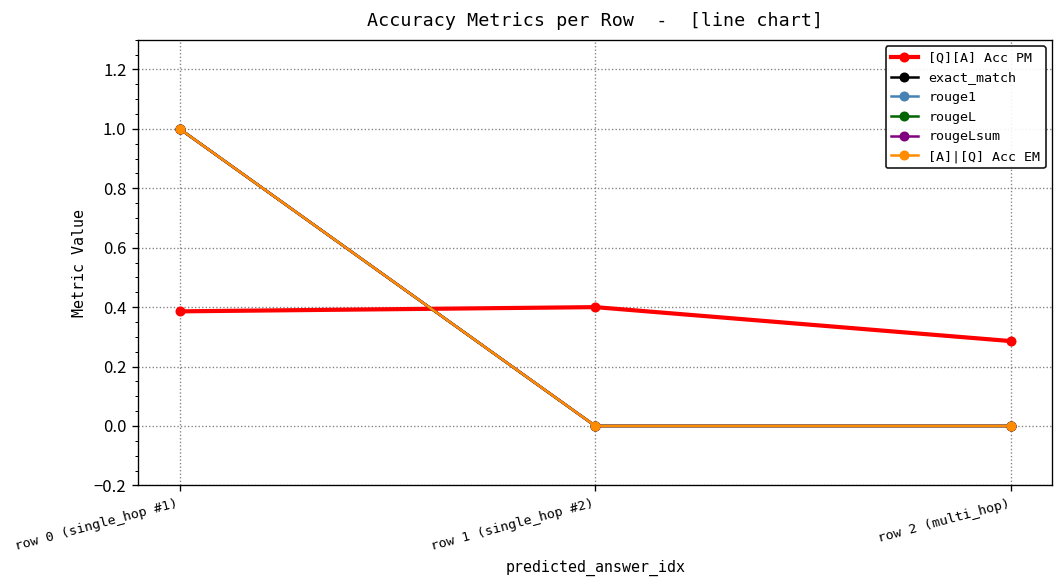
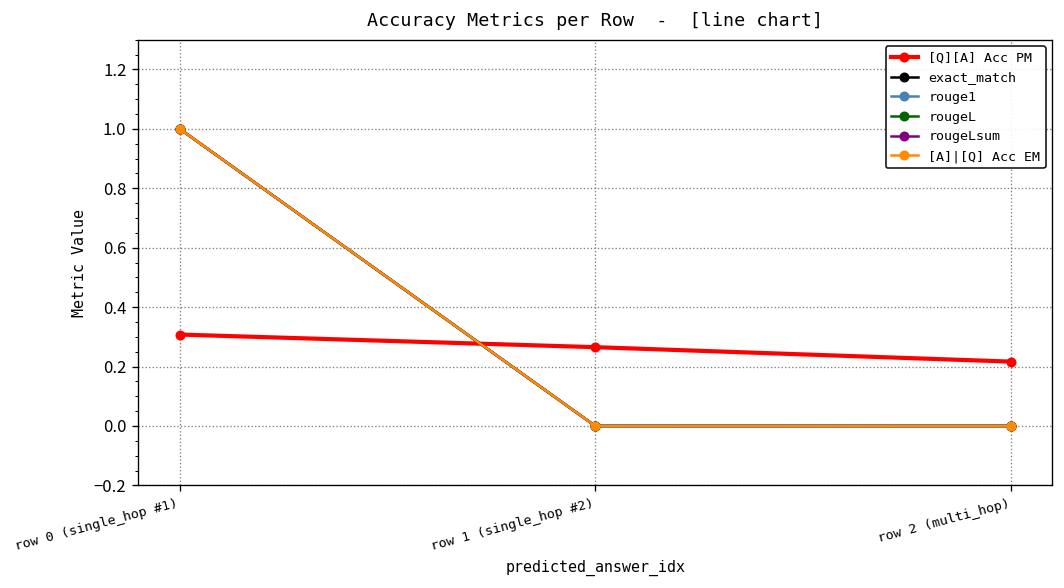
  {
    "[Q][A] Acc PM": {
-     "row 0 (single_hop #1)": 0.39,
-     "row 1 (single_hop #2)": 0.40,
-     "row 2 (multi_hop)": 0.29
+     "row 0 (single_hop #1)": 0.31,
+     "row 1 (single_hop #2)": 0.27,
+     "row 2 (multi_hop)": 0.22
    },
    "[A]|[Q] Acc EM": {
      "row 0 (single_hop #1)": 1.00,
      "row 1 (single_hop #2)": 0.00,
      "row 2 (multi_hop)": 0.00
    }
  }
